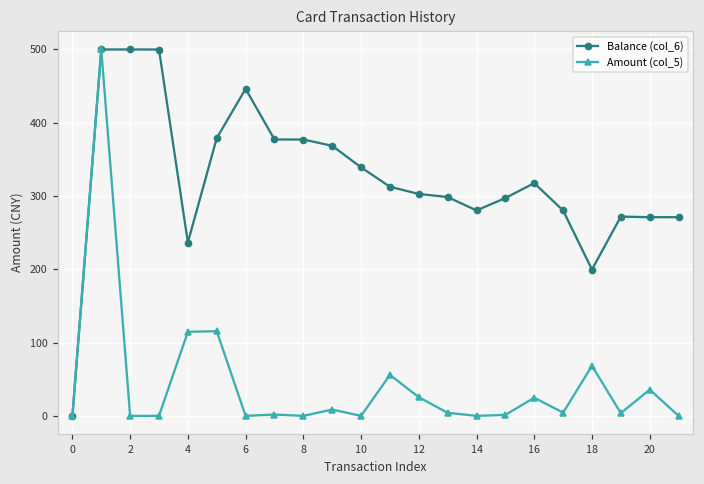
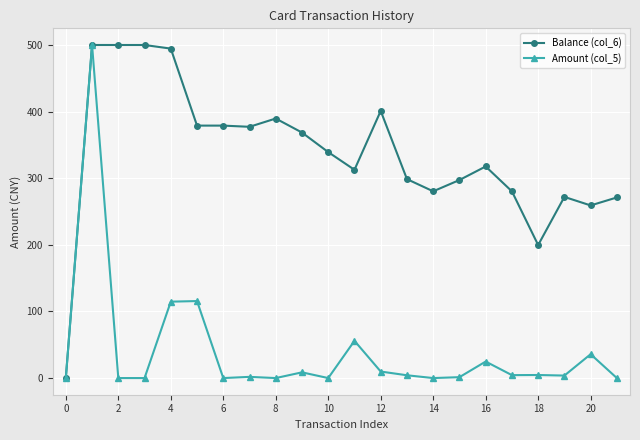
  {
    "Balance (col_6)": {
      "2": 500,
-     "4": 240,
-     "6": 450,
-     "8": 380,
+     "4": 490,
+     "6": 380,
+     "8": 390,
      "10": 340,
-     "12": 300,
+     "12": 400,
      "14": 280,
      "16": 320,
      "18": 200,
-     "20": 270
+     "20": 260
    },
    "Amount (col_5)": {
      "2": 0,
      "4": 110,
      "6": 0,
      "8": 0,
      "10": 0,
-     "12": 30,
+     "12": 10,
      "14": 0,
      "16": 20,
-     "18": 70,
+     "18": 0,
      "20": 40
    }
  }
